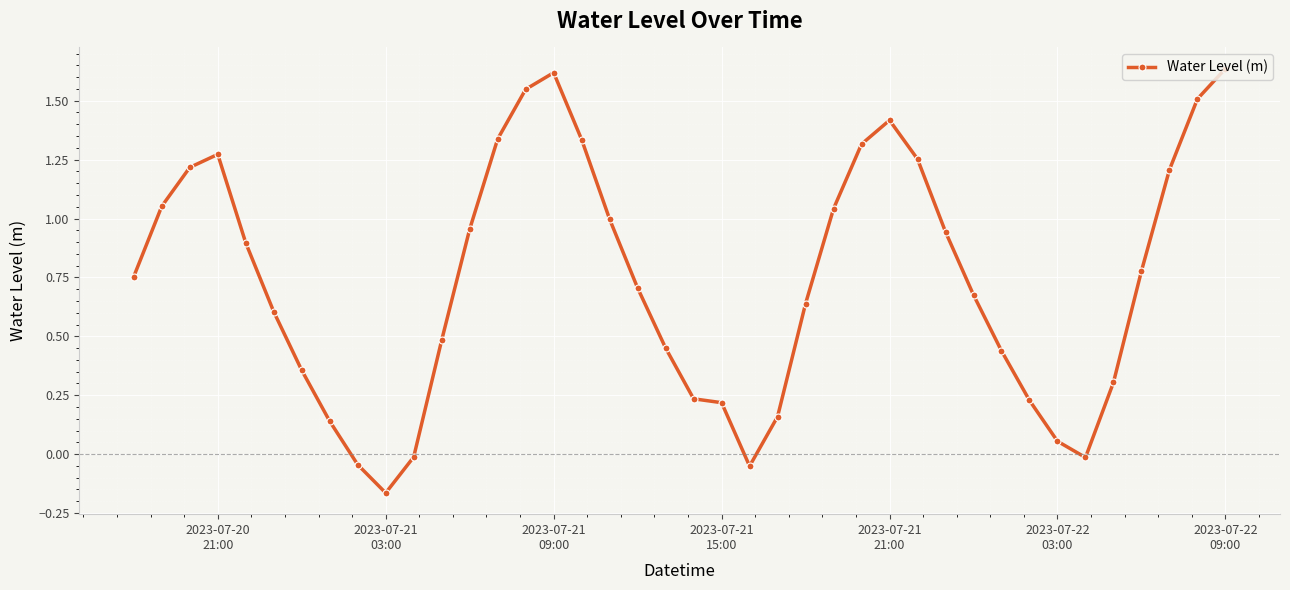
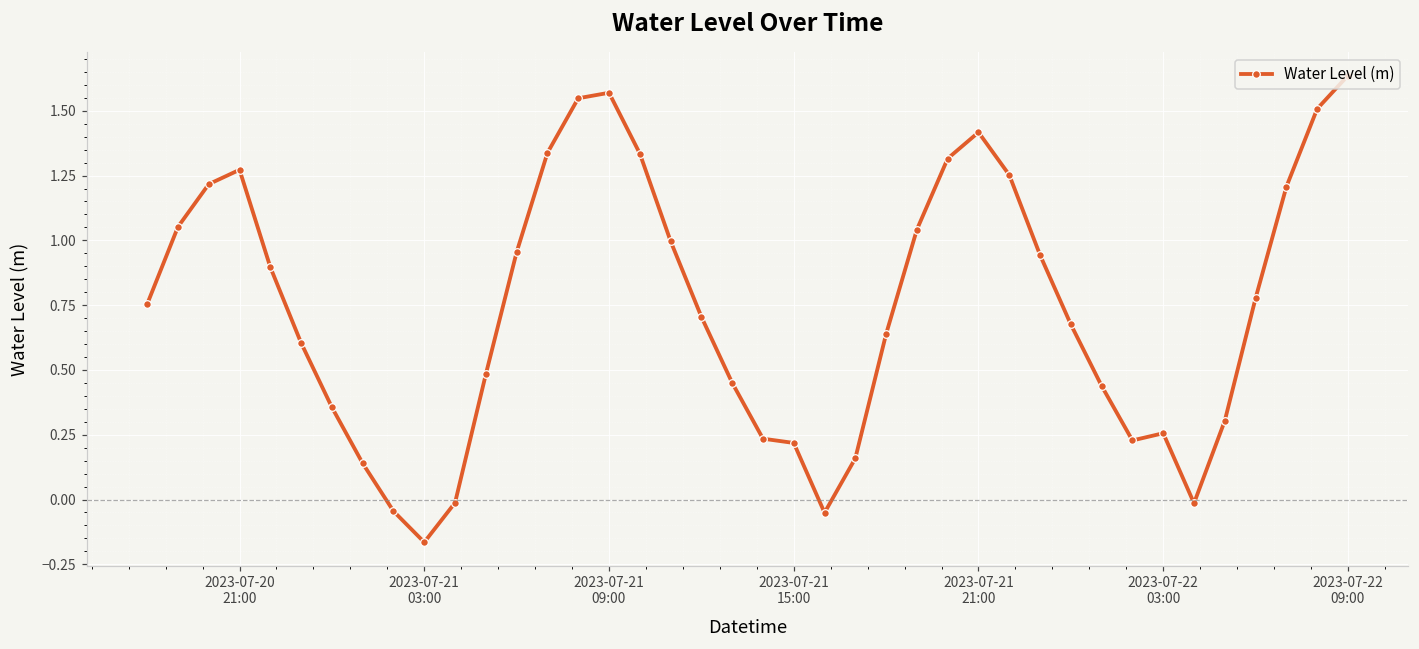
  {
    "2023-07-20 21:00": 1.27,
    "2023-07-21 03:00": -0.16,
-   "2023-07-21 09:00": 1.62,
+   "2023-07-21 09:00": 1.57,
    "2023-07-21 15:00": 0.22,
    "2023-07-21 21:00": 1.42,
-   "2023-07-22 03:00": 0.05
+   "2023-07-22 03:00": 0.26
  }
